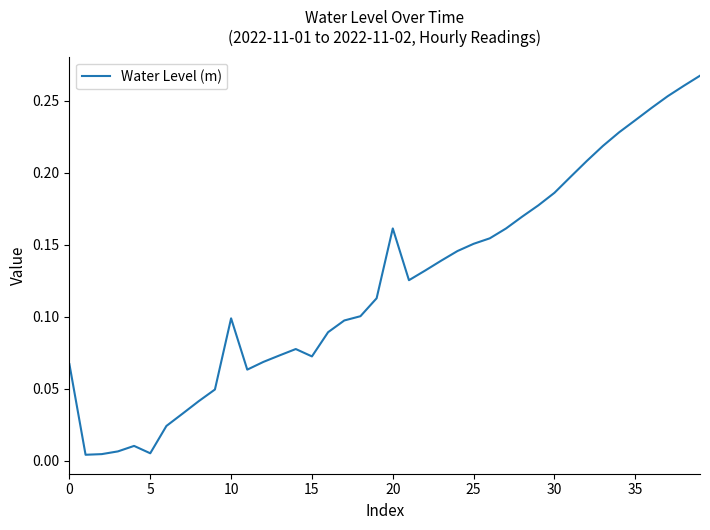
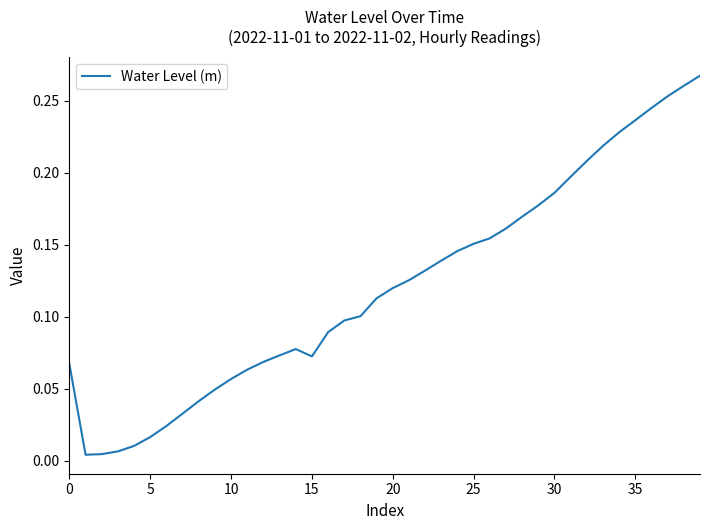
  {
    "0": 0.067,
-   "5": 0.005,
-   "10": 0.099,
+   "5": 0.017,
+   "10": 0.057,
    "15": 0.072,
-   "20": 0.161,
+   "20": 0.120,
    "25": 0.151,
    "30": 0.186,
    "35": 0.236
  }
